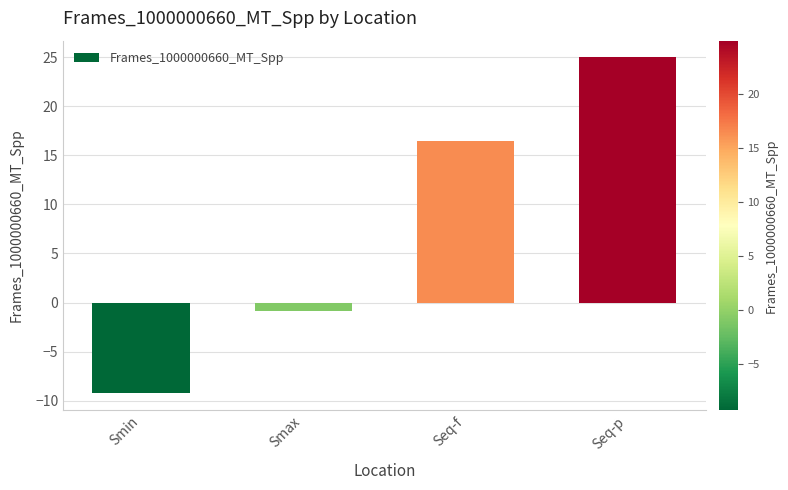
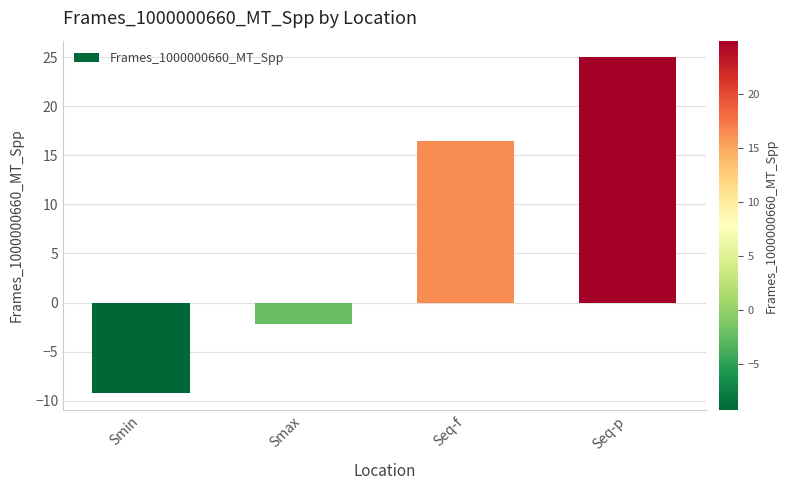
  {
    "Smin": -9,
-   "Smax": -1,
+   "Smax": -2,
    "Seq-f": 16,
    "Seq-p": 25
  }
